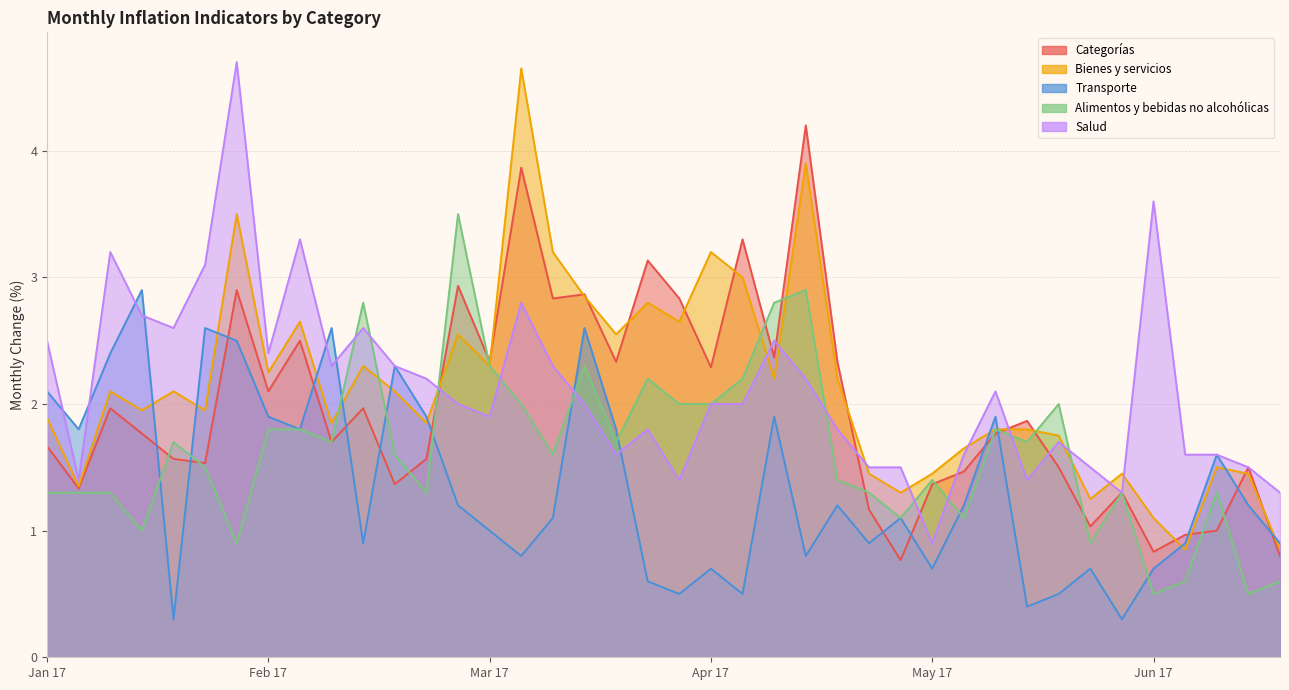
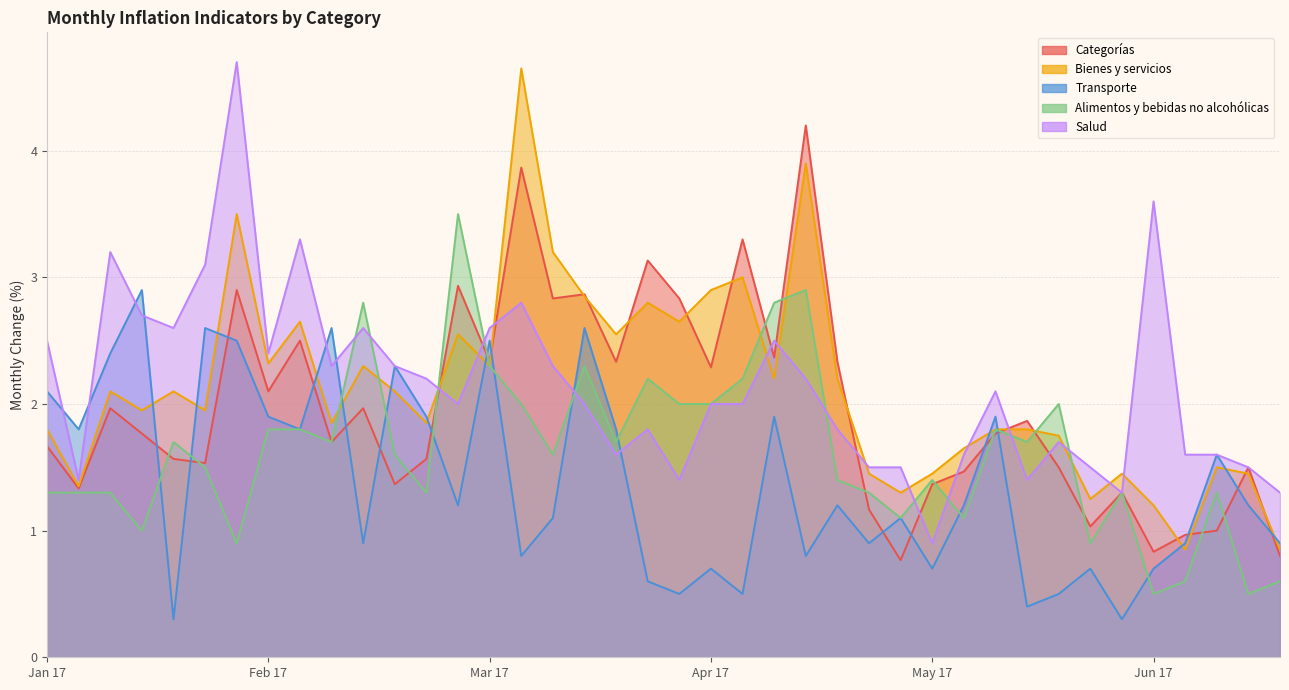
  {
    "Categorías": {
      "Jan 17": 1.67,
      "Feb 17": 2.10,
      "Mar 17": 2.34,
      "Apr 17": 2.29,
      "May 17": 1.37,
      "Jun 17": 0.83
    },
    "Bienes y servicios": {
-     "Jan 17": 1.89,
-     "Feb 17": 2.25,
-     "Apr 17": 3.2,
+     "Jan 17": 1.80,
+     "Feb 17": 2.32,
+     "Apr 17": 2.9,
      "May 17": 1.45,
-     "Jun 17": 1.1
+     "Jun 17": 1.2
    },
    "Transporte": {
      "Jan 17": 2.1,
      "Feb 17": 1.9,
-     "Mar 17": 1.0,
+     "Mar 17": 2.5,
      "Apr 17": 0.7,
      "May 17": 0.7,
      "Jun 17": 0.7
    },
    "Alimentos y bebidas no alcohólicas": {
      "Jan 17": 1.30,
      "Feb 17": 1.80,
      "May 17": 1.40,
      "Jun 17": 0.50
    },
    "Salud": {
      "Jan 17": 2.5,
      "Feb 17": 2.4,
-     "Mar 17": 1.9,
+     "Mar 17": 2.6,
      "May 17": 0.9,
      "Jun 17": 3.6
    }
  }
